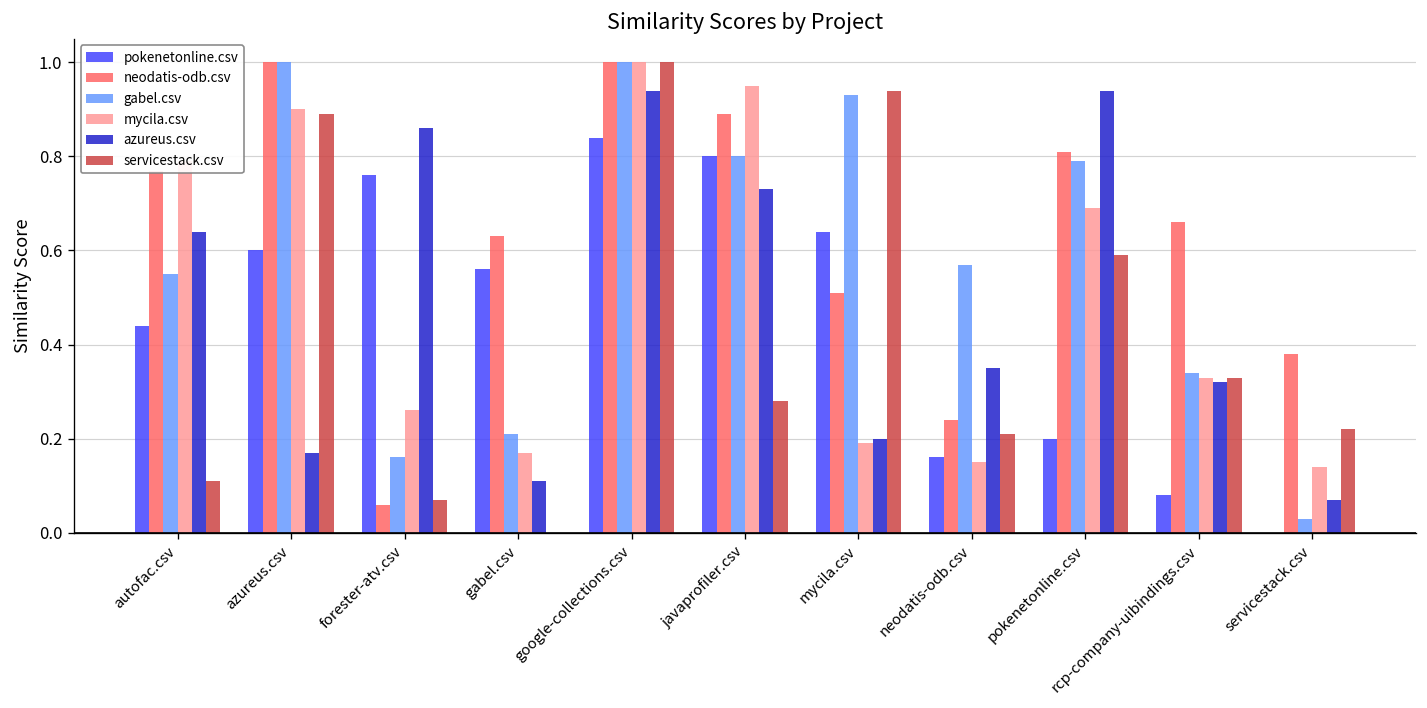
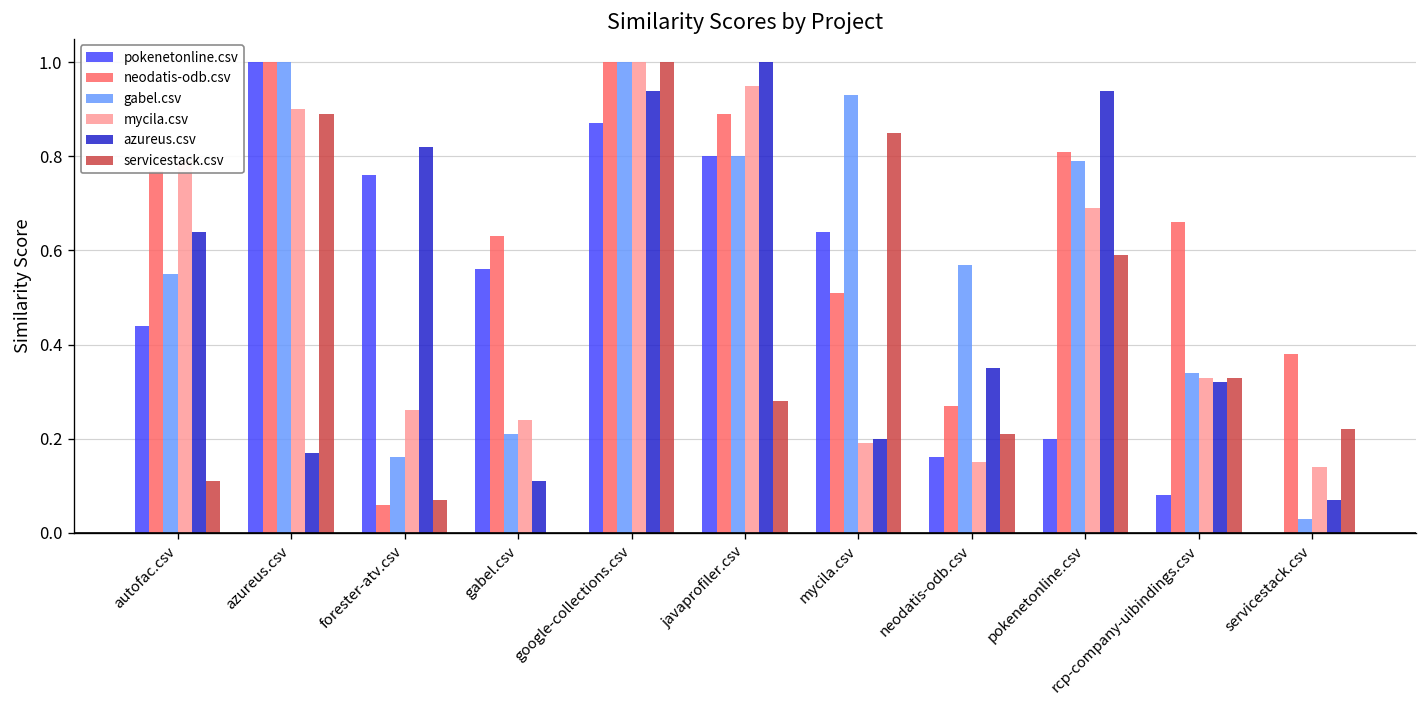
  {
    "pokenetonline.csv": {
      "autofac.csv": 0.44,
-     "azureus.csv": 0.6,
+     "azureus.csv": 1.0,
      "forester-atv.csv": 0.76,
      "gabel.csv": 0.56,
-     "google-collections.csv": 0.84,
+     "google-collections.csv": 0.87,
      "javaprofiler.csv": 0.80,
      "mycila.csv": 0.64,
      "neodatis-odb.csv": 0.16,
      "pokenetonline.csv": 0.20,
      "rcp-company-uibindings.csv": 0.08,
      "servicestack.csv": 0.00
    },
    "neodatis-odb.csv": {
      "autofac.csv": 0.77,
      "azureus.csv": 1.00,
      "forester-atv.csv": 0.06,
      "gabel.csv": 0.63,
      "google-collections.csv": 1.00,
      "javaprofiler.csv": 0.89,
      "mycila.csv": 0.51,
-     "neodatis-odb.csv": 0.24,
+     "neodatis-odb.csv": 0.27,
      "pokenetonline.csv": 0.81,
      "rcp-company-uibindings.csv": 0.66,
      "servicestack.csv": 0.38
    },
    "gabel.csv": {
      "autofac.csv": 0.55,
      "azureus.csv": 1.00,
      "forester-atv.csv": 0.16,
      "gabel.csv": 0.21,
      "google-collections.csv": 1.00,
      "javaprofiler.csv": 0.80,
      "mycila.csv": 0.93,
      "neodatis-odb.csv": 0.57,
      "pokenetonline.csv": 0.79,
      "rcp-company-uibindings.csv": 0.34,
      "servicestack.csv": 0.03
    },
    "mycila.csv": {
      "azureus.csv": 0.90,
      "forester-atv.csv": 0.26,
-     "gabel.csv": 0.17,
+     "gabel.csv": 0.24,
      "google-collections.csv": 1.00,
      "javaprofiler.csv": 0.95,
      "mycila.csv": 0.19,
      "neodatis-odb.csv": 0.15,
      "pokenetonline.csv": 0.69,
      "rcp-company-uibindings.csv": 0.33,
      "servicestack.csv": 0.14
    },
    "azureus.csv": {
      "autofac.csv": 0.64,
      "azureus.csv": 0.17,
-     "forester-atv.csv": 0.86,
+     "forester-atv.csv": 0.82,
      "gabel.csv": 0.11,
      "google-collections.csv": 0.94,
-     "javaprofiler.csv": 0.73,
+     "javaprofiler.csv": 1.00,
      "mycila.csv": 0.20,
      "neodatis-odb.csv": 0.35,
      "pokenetonline.csv": 0.94,
      "rcp-company-uibindings.csv": 0.32,
      "servicestack.csv": 0.07
    },
    "servicestack.csv": {
      "autofac.csv": 0.11,
      "azureus.csv": 0.89,
      "forester-atv.csv": 0.07,
      "gabel.csv": 0.00,
      "google-collections.csv": 1.00,
      "javaprofiler.csv": 0.28,
-     "mycila.csv": 0.94,
+     "mycila.csv": 0.85,
      "neodatis-odb.csv": 0.21,
      "pokenetonline.csv": 0.59,
      "rcp-company-uibindings.csv": 0.33,
      "servicestack.csv": 0.22
    }
  }
